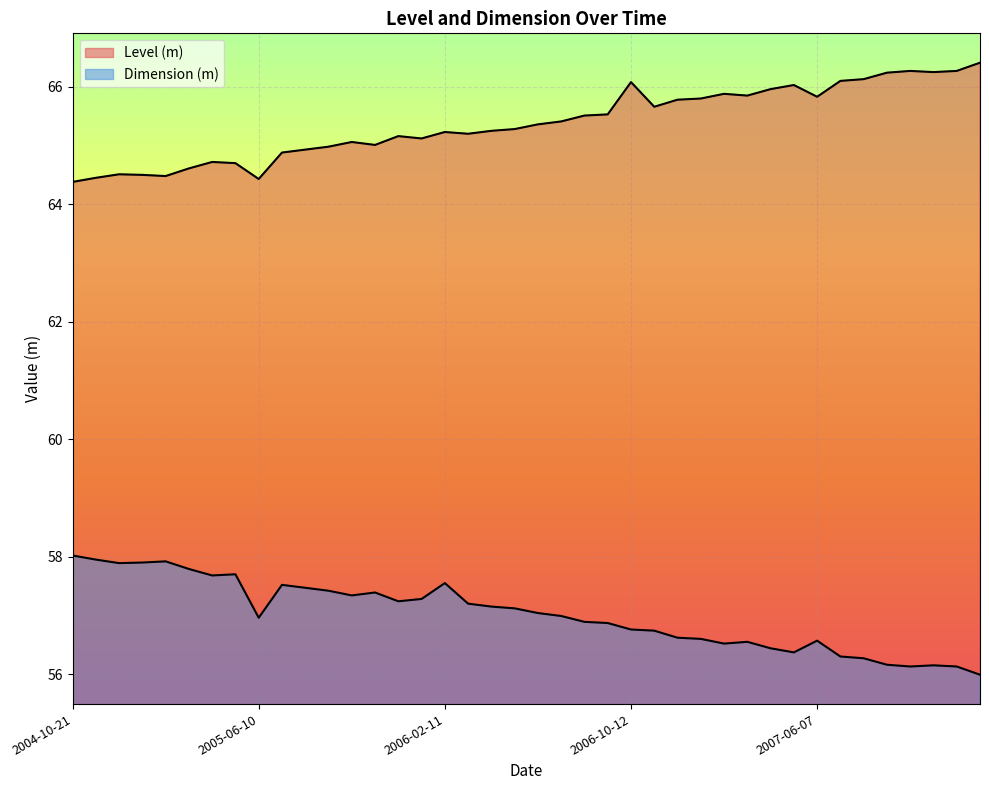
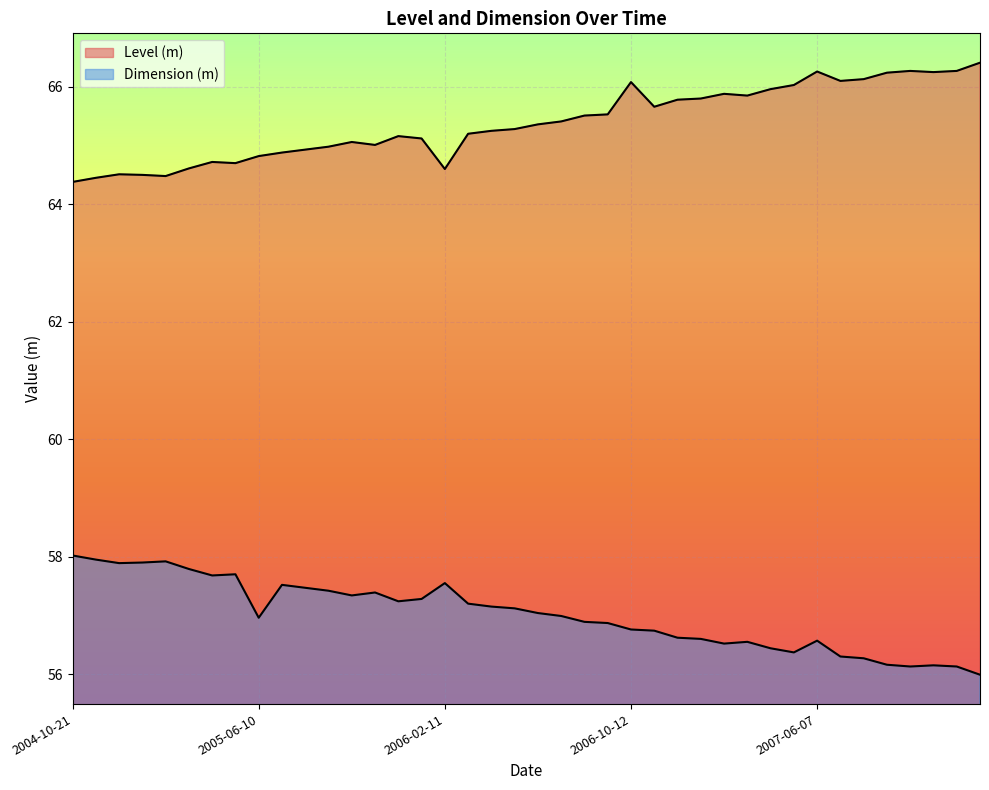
  {
    "Level (m)": {
      "2004-10-21": 64.4,
-     "2005-06-10": 64.4,
-     "2006-02-11": 65.2,
+     "2005-06-10": 64.8,
+     "2006-02-11": 64.6,
      "2006-10-12": 66.1,
-     "2007-06-07": 65.8
+     "2007-06-07": 66.3
    },
    "Dimension (m)": {
      "2004-10-21": 58.0,
      "2005-06-10": 57.0,
      "2006-02-11": 57.6,
      "2006-10-12": 56.8,
      "2007-06-07": 56.6
    }
  }
